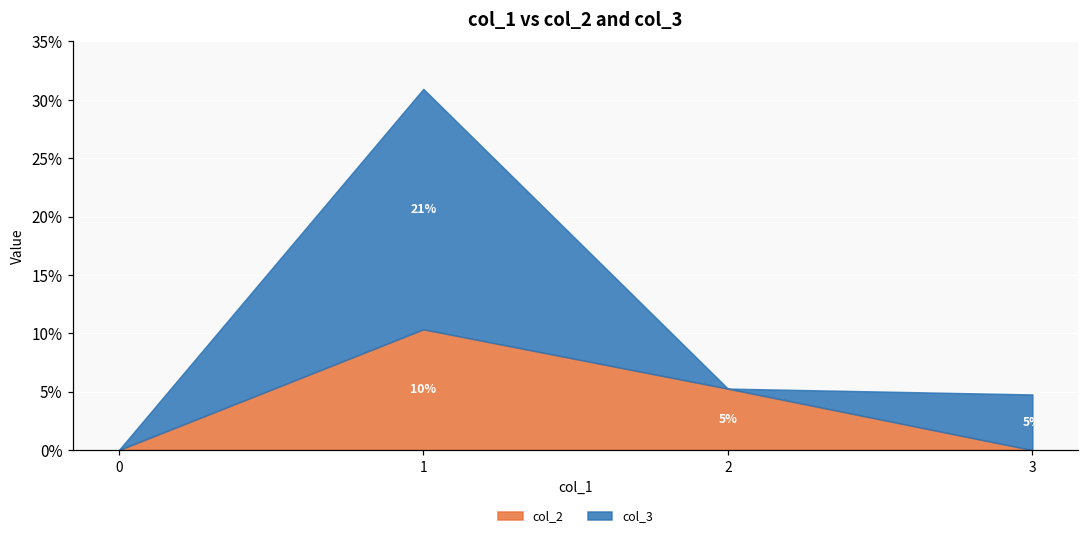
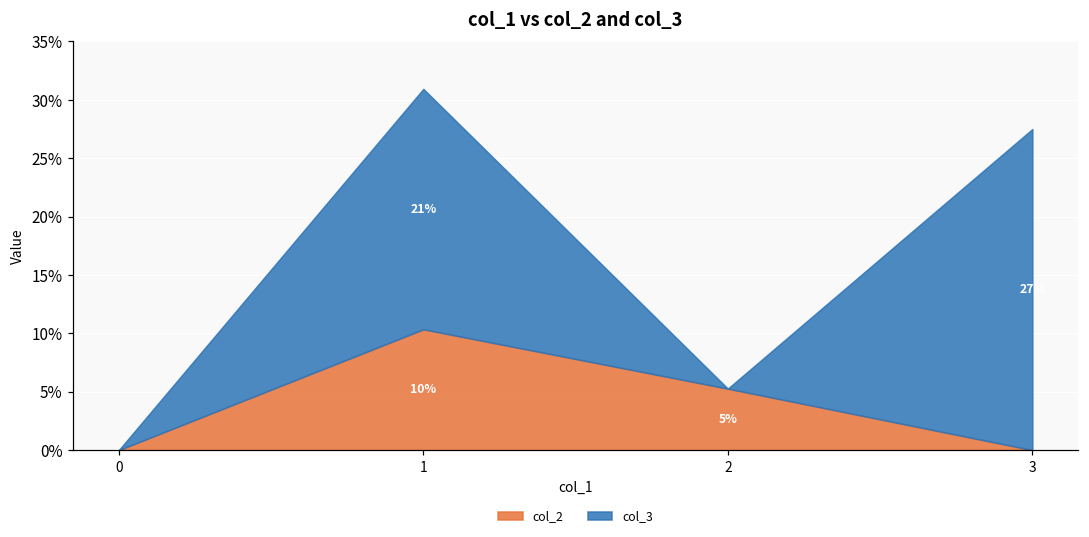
  {
    "col_2": {
      "1": "10.3%"
    },
    "col_3": {
-     "3": "5%"
+     "3": "27%"
    }
  }
